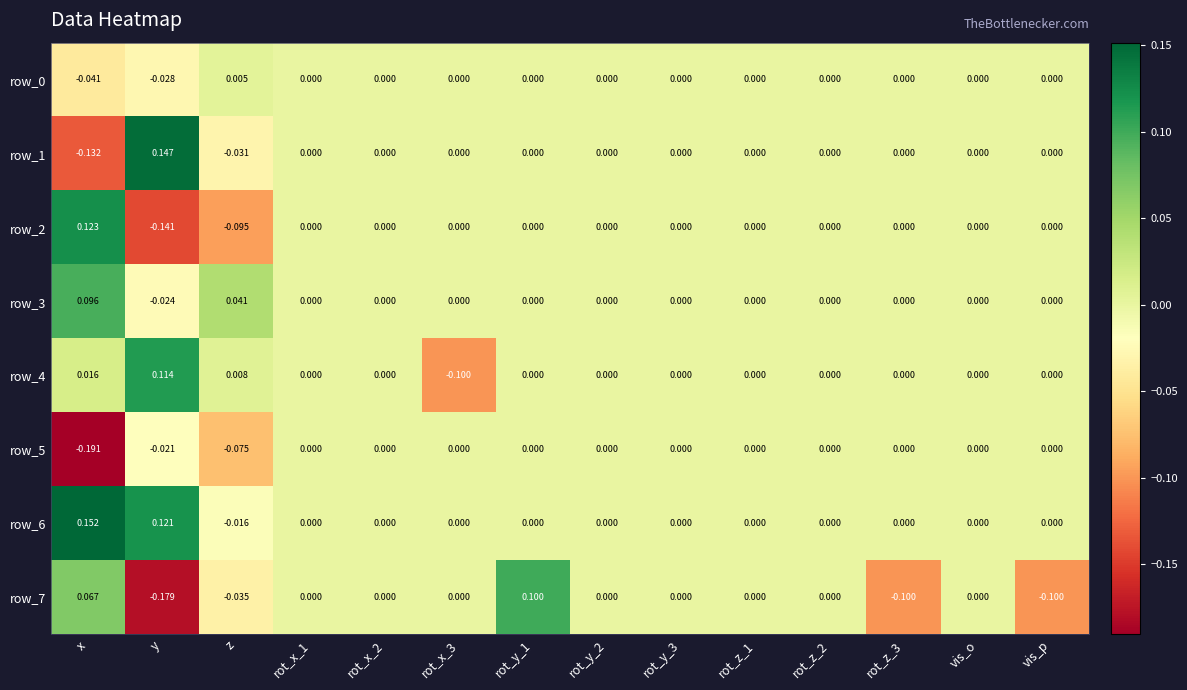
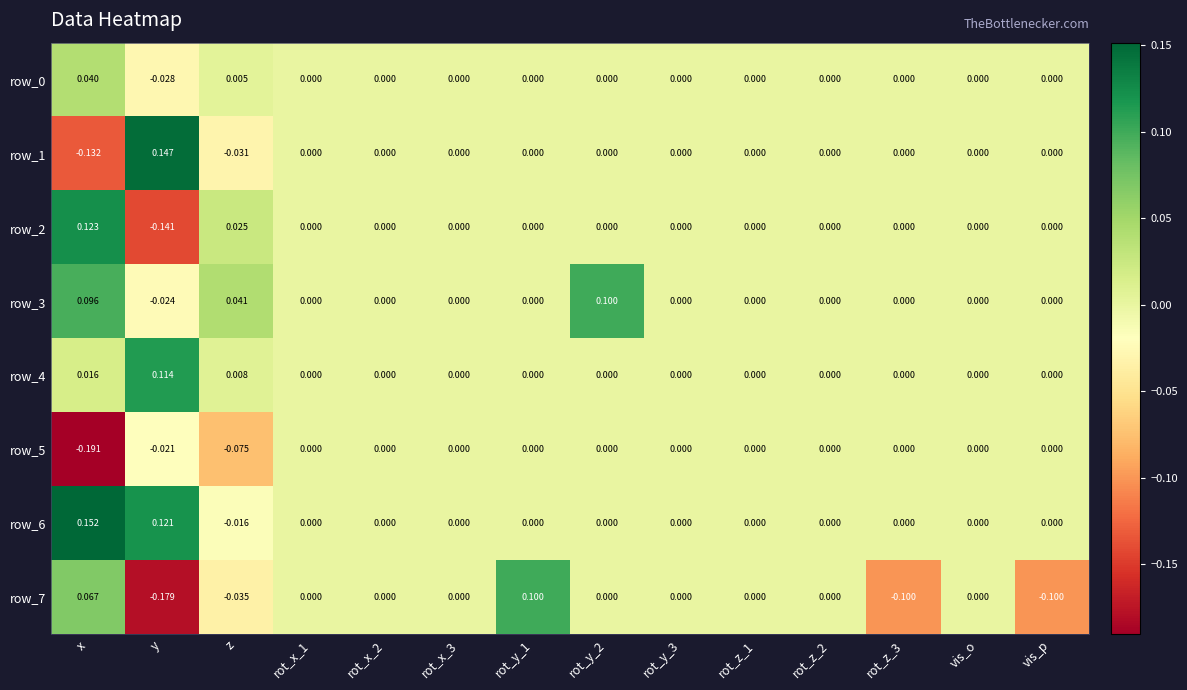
  {
    "row_0": {
-     "x": -0.041,
+     "x": 0.040,
      "y": -0.028,
      "z": 0.005,
      "rot_x_1": 0.000,
      "rot_x_2": 0.000,
      "rot_x_3": 0.000,
      "rot_y_1": 0.000,
      "rot_y_2": 0.000,
      "rot_y_3": 0.000,
      "rot_z_1": 0.000,
      "rot_z_2": 0.000,
      "rot_z_3": 0.000,
      "vis_o": 0.000,
      "vis_p": 0.000
    },
    "row_1": {
      "x": -0.132,
      "y": 0.147,
      "z": -0.031,
      "rot_x_1": 0.000,
      "rot_x_2": 0.000,
      "rot_x_3": 0.000,
      "rot_y_1": 0.000,
      "rot_y_2": 0.000,
      "rot_y_3": 0.000,
      "rot_z_1": 0.000,
      "rot_z_2": 0.000,
      "rot_z_3": 0.000,
      "vis_o": 0.000,
      "vis_p": 0.000
    },
    "row_2": {
      "x": 0.123,
      "y": -0.141,
-     "z": -0.095,
+     "z": 0.025,
      "rot_x_1": 0.000,
      "rot_x_2": 0.000,
      "rot_x_3": 0.000,
      "rot_y_1": 0.000,
      "rot_y_2": 0.000,
      "rot_y_3": 0.000,
      "rot_z_1": 0.000,
      "rot_z_2": 0.000,
      "rot_z_3": 0.000,
      "vis_o": 0.000,
      "vis_p": 0.000
    },
    "row_3": {
      "x": 0.096,
      "y": -0.024,
      "z": 0.041,
      "rot_x_1": 0.000,
      "rot_x_2": 0.000,
      "rot_x_3": 0.000,
      "rot_y_1": 0.000,
-     "rot_y_2": 0.000,
+     "rot_y_2": 0.100,
      "rot_y_3": 0.000,
      "rot_z_1": 0.000,
      "rot_z_2": 0.000,
      "rot_z_3": 0.000,
      "vis_o": 0.000,
      "vis_p": 0.000
    },
    "row_4": {
      "x": 0.016,
      "y": 0.114,
      "z": 0.008,
      "rot_x_1": 0.000,
      "rot_x_2": 0.000,
-     "rot_x_3": -0.100,
+     "rot_x_3": 0.000,
      "rot_y_1": 0.000,
      "rot_y_2": 0.000,
      "rot_y_3": 0.000,
      "rot_z_1": 0.000,
      "rot_z_2": 0.000,
      "rot_z_3": 0.000,
      "vis_o": 0.000,
      "vis_p": 0.000
    },
    "row_5": {
      "x": -0.191,
      "y": -0.021,
      "z": -0.075,
      "rot_x_1": 0.000,
      "rot_x_2": 0.000,
      "rot_x_3": 0.000,
      "rot_y_1": 0.000,
      "rot_y_2": 0.000,
      "rot_y_3": 0.000,
      "rot_z_1": 0.000,
      "rot_z_2": 0.000,
      "rot_z_3": 0.000,
      "vis_o": 0.000,
      "vis_p": 0.000
    },
    "row_6": {
      "x": 0.152,
      "y": 0.121,
      "z": -0.016,
      "rot_x_1": 0.000,
      "rot_x_2": 0.000,
      "rot_x_3": 0.000,
      "rot_y_1": 0.000,
      "rot_y_2": 0.000,
      "rot_y_3": 0.000,
      "rot_z_1": 0.000,
      "rot_z_2": 0.000,
      "rot_z_3": 0.000,
      "vis_o": 0.000,
      "vis_p": 0.000
    },
    "row_7": {
      "x": 0.067,
      "y": -0.179,
      "z": -0.035,
      "rot_x_1": 0.000,
      "rot_x_2": 0.000,
      "rot_x_3": 0.000,
      "rot_y_1": 0.100,
      "rot_y_2": 0.000,
      "rot_y_3": 0.000,
      "rot_z_1": 0.000,
      "rot_z_2": 0.000,
      "rot_z_3": -0.100,
      "vis_o": 0.000,
      "vis_p": -0.100
    }
  }
